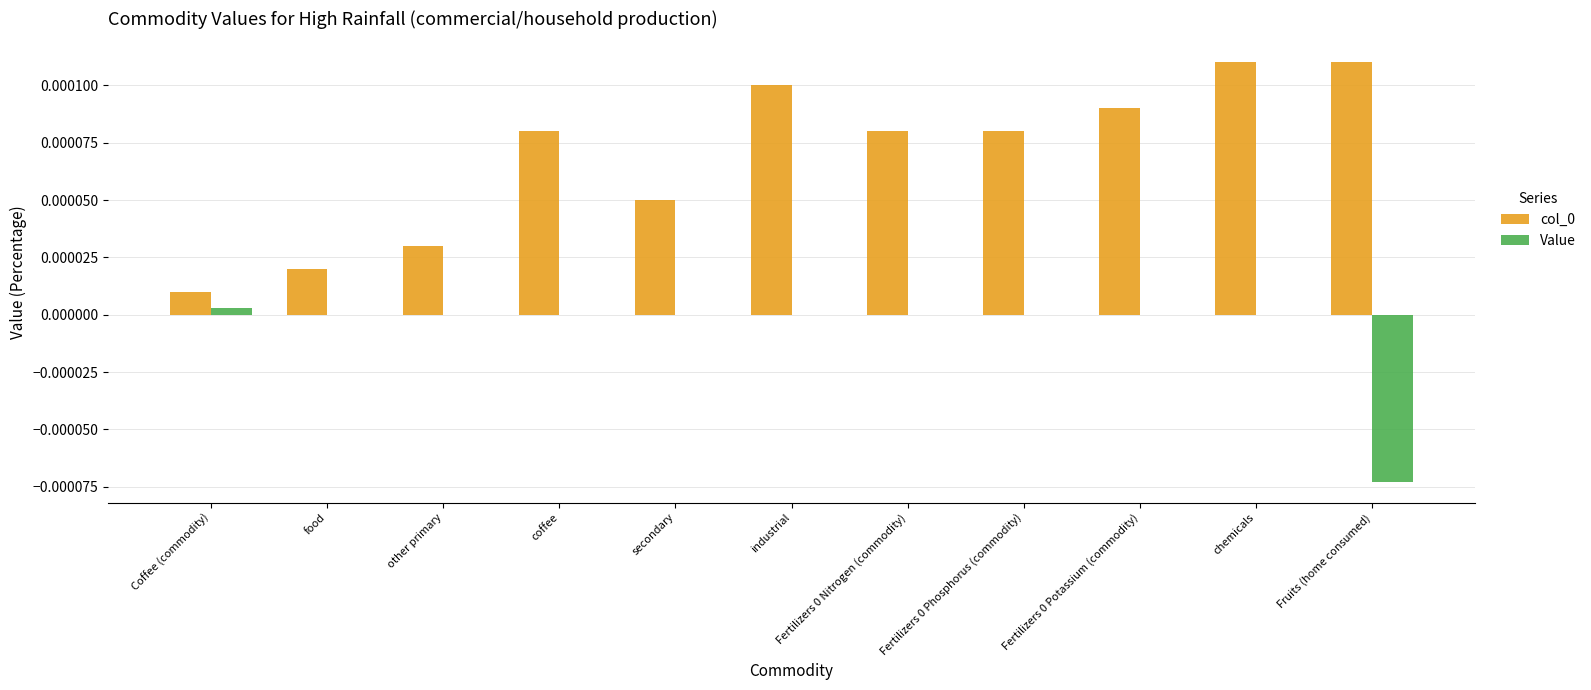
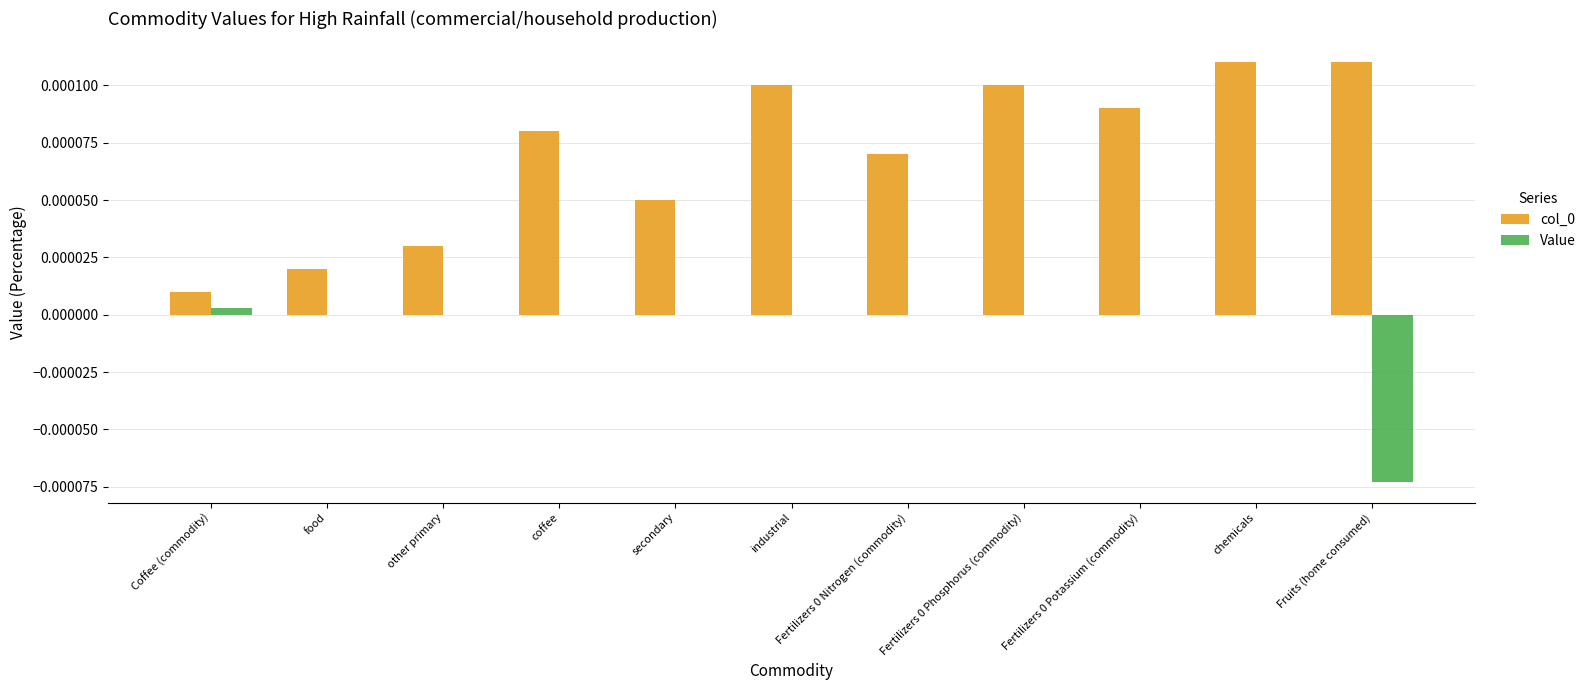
  {
    "col_0": {
      "Coffee (commodity)": 0.000010,
      "food": 0.000020,
      "other primary": 0.000030,
      "coffee": 0.000080,
      "secondary": 0.000050,
      "industrial": 0.000100,
-     "Fertilizers 0 Nitrogen (commodity)": 0.000080,
-     "Fertilizers 0 Phosphorus (commodity)": 0.000080,
+     "Fertilizers 0 Nitrogen (commodity)": 0.000070,
+     "Fertilizers 0 Phosphorus (commodity)": 0.000100,
      "Fertilizers 0 Potassium (commodity)": 0.000090,
      "chemicals": 0.000110,
      "Fruits (home consumed)": 0.000110
    },
    "Value": {
      "Coffee (commodity)": 0.000003,
      "food": 0.000000,
      "other primary": 0.000000,
      "coffee": 0.000000,
      "secondary": 0.000000,
      "industrial": 0.000000,
      "Fertilizers 0 Nitrogen (commodity)": 0.000000,
      "Fertilizers 0 Phosphorus (commodity)": 0.000000,
      "Fertilizers 0 Potassium (commodity)": 0.000000,
      "chemicals": 0.000000,
      "Fruits (home consumed)": -0.000073
    }
  }
